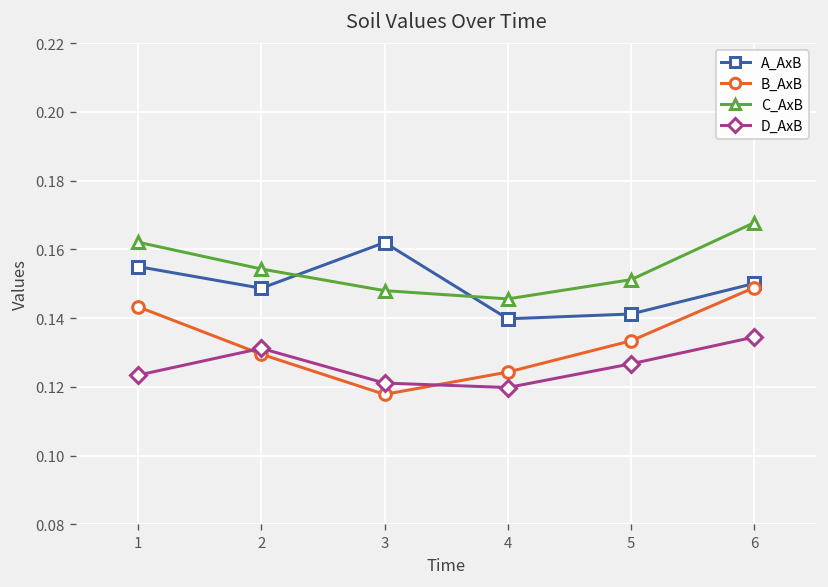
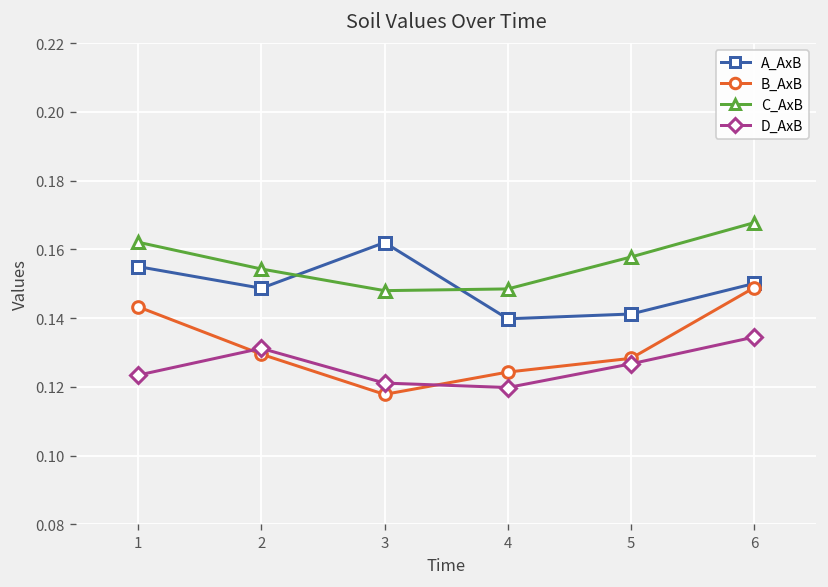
  {
    "A_AxB": {
      "1": 0.155,
      "2": 0.149,
      "3": 0.162,
      "4": 0.140,
      "5": 0.141,
      "6": 0.150
    },
    "B_AxB": {
      "1": 0.143,
      "2": 0.130,
      "3": 0.118,
      "4": 0.124,
-     "5": 0.133,
+     "5": 0.128,
      "6": 0.149
    },
    "C_AxB": {
      "1": 0.162,
      "2": 0.154,
      "3": 0.148,
-     "4": 0.146,
-     "5": 0.151,
+     "4": 0.149,
+     "5": 0.158,
      "6": 0.168
    },
    "D_AxB": {
      "1": 0.123,
      "2": 0.131,
      "3": 0.121,
      "4": 0.120,
      "5": 0.127,
      "6": 0.135
    }
  }
